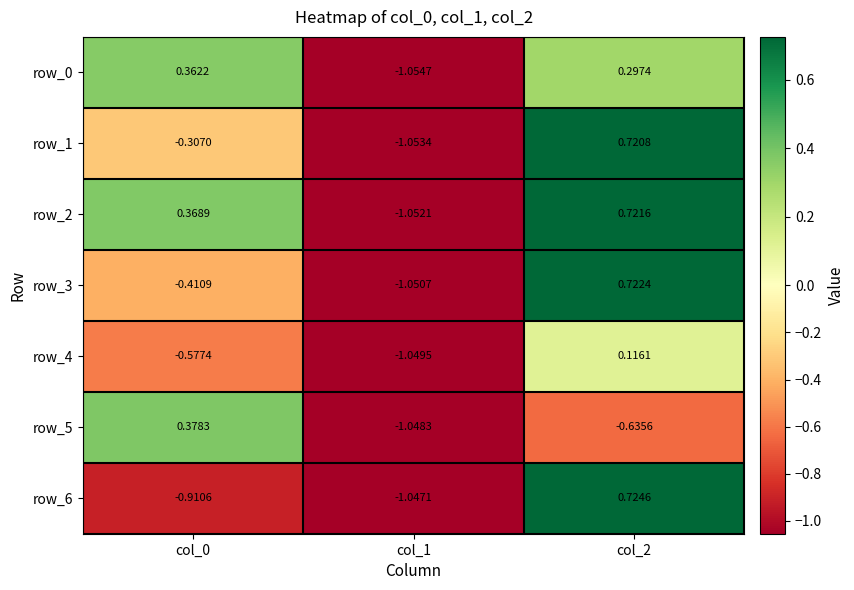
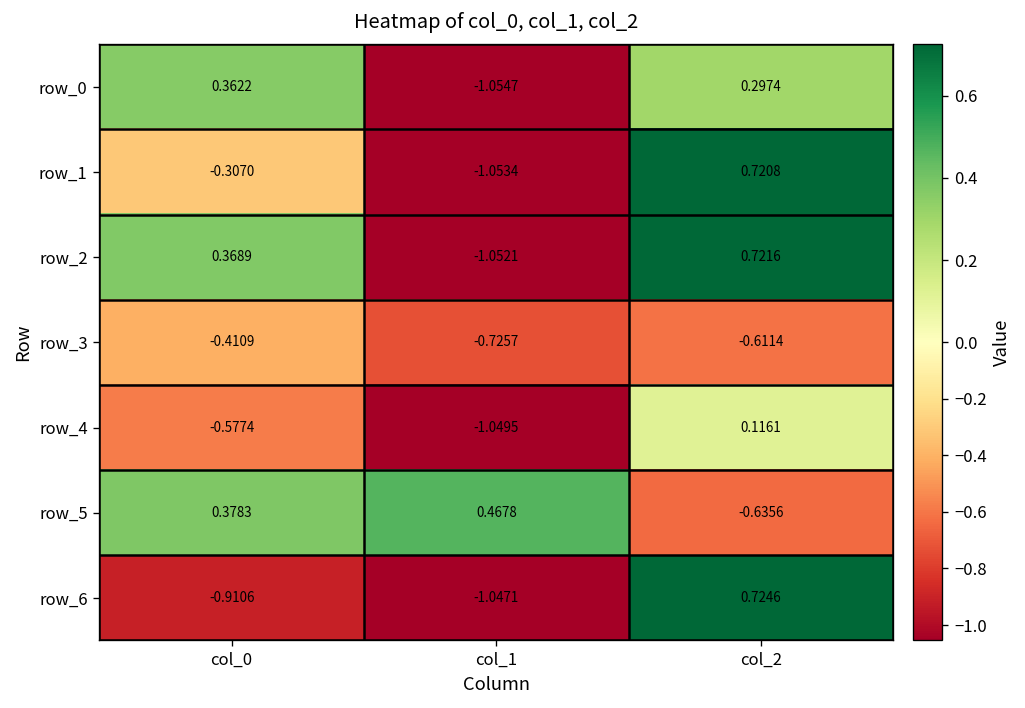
  {
    "row_0": {
      "col_0": 0.3622,
      "col_1": -1.0547,
      "col_2": 0.2974
    },
    "row_1": {
      "col_0": -0.3070,
      "col_1": -1.0534,
      "col_2": 0.7208
    },
    "row_2": {
      "col_0": 0.3689,
      "col_1": -1.0521,
      "col_2": 0.7216
    },
    "row_3": {
      "col_0": -0.4109,
-     "col_1": -1.0507,
-     "col_2": 0.7224
+     "col_1": -0.7257,
+     "col_2": -0.6114
    },
    "row_4": {
      "col_0": -0.5774,
      "col_1": -1.0495,
      "col_2": 0.1161
    },
    "row_5": {
      "col_0": 0.3783,
-     "col_1": -1.0483,
+     "col_1": 0.4678,
      "col_2": -0.6356
    },
    "row_6": {
      "col_0": -0.9106,
      "col_1": -1.0471,
      "col_2": 0.7246
    }
  }
